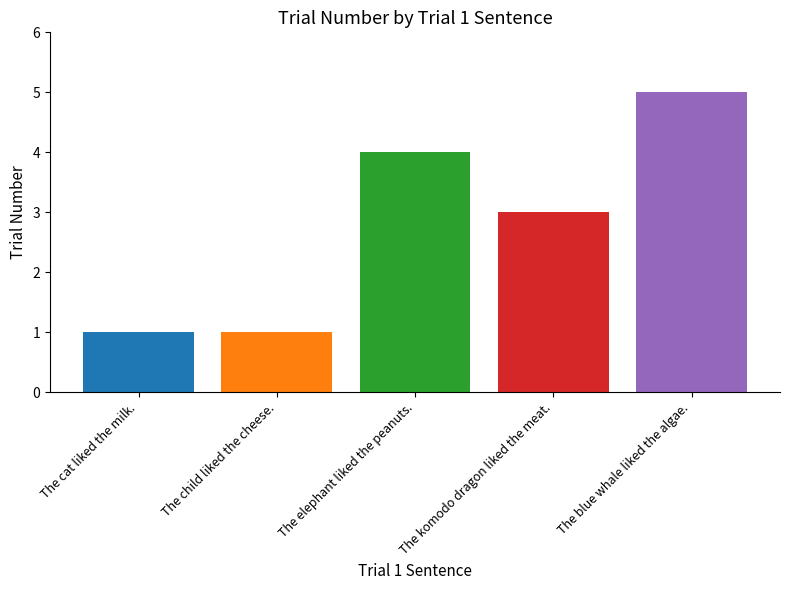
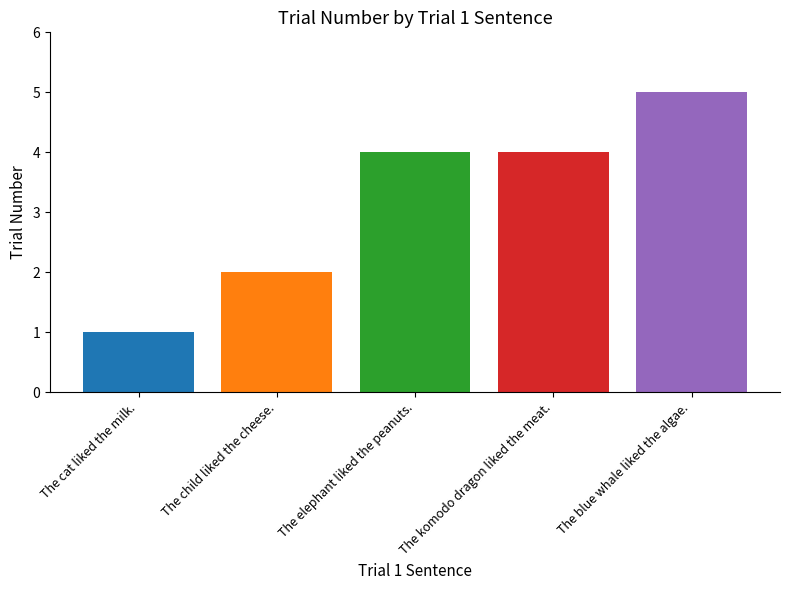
  {
    "The cat liked the milk.": 1,
-   "The child liked the cheese.": 1,
+   "The child liked the cheese.": 2,
    "The elephant liked the peanuts.": 4,
-   "The komodo dragon liked the meat.": 3,
+   "The komodo dragon liked the meat.": 4,
    "The blue whale liked the algae.": 5
  }
